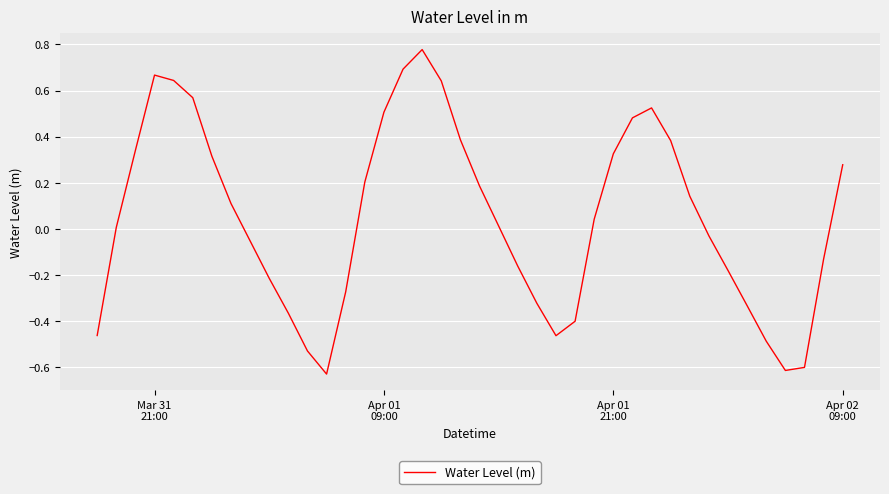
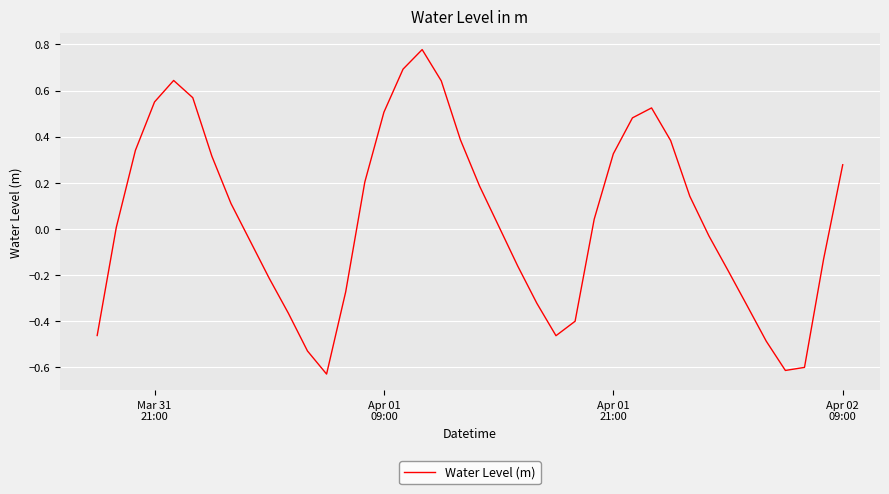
  {
-   "Mar 31 21:00": 0.67,
+   "Mar 31 21:00": 0.55,
    "Apr 01 09:00": 0.51,
    "Apr 01 21:00": 0.33,
    "Apr 02 09:00": 0.28
  }
